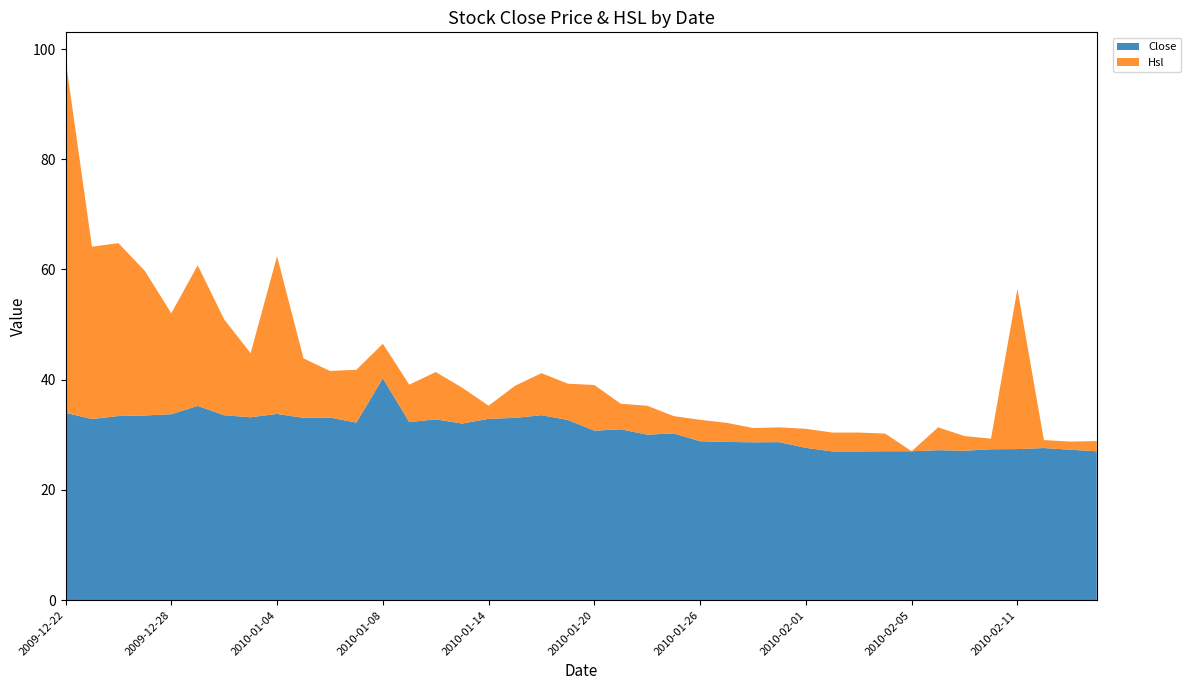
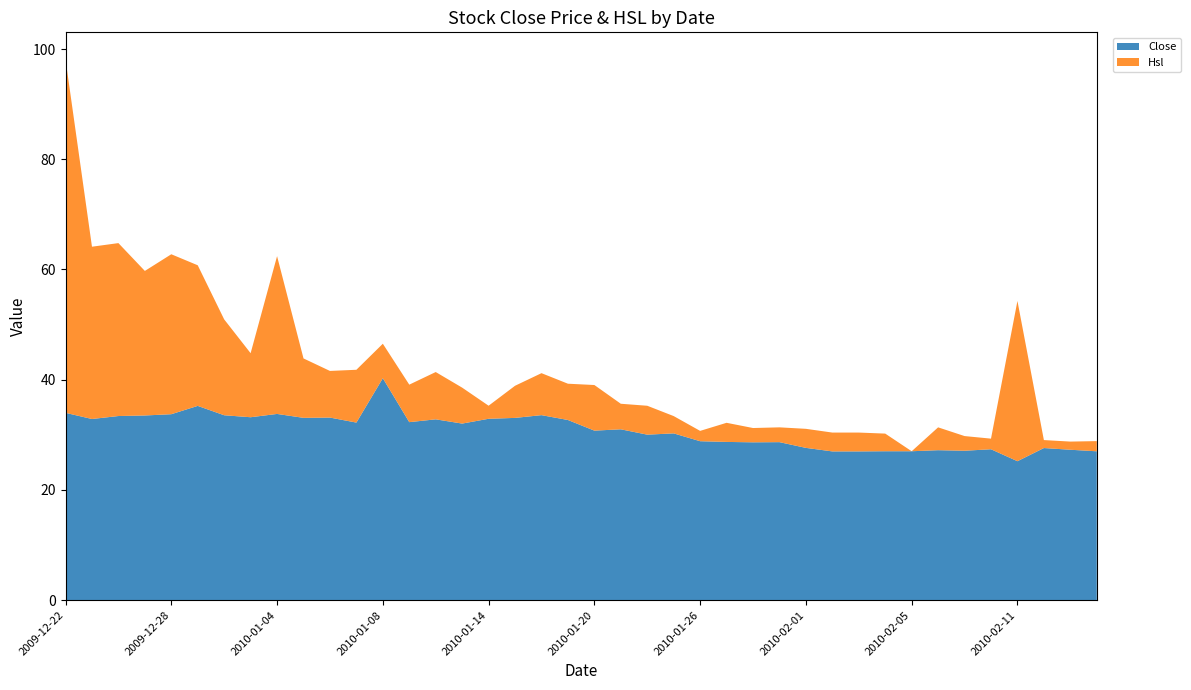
  {
    "Close": {
      "2009-12-22": 34,
      "2009-12-28": 34,
      "2010-01-04": 34,
      "2010-01-08": 40,
      "2010-01-14": 33,
      "2010-01-20": 31,
      "2010-01-26": 29,
      "2010-02-01": 28,
-     "2010-02-11": 27
+     "2010-02-11": 25
    },
    "Hsl": {
      "2009-12-22": 64,
-     "2009-12-28": 18,
+     "2009-12-28": 29,
      "2010-01-04": 29,
      "2010-01-08": 6,
      "2010-01-14": 2,
      "2010-01-20": 8,
-     "2010-01-26": 4,
+     "2010-01-26": 2,
      "2010-02-01": 3,
      "2010-02-11": 29
    }
  }
